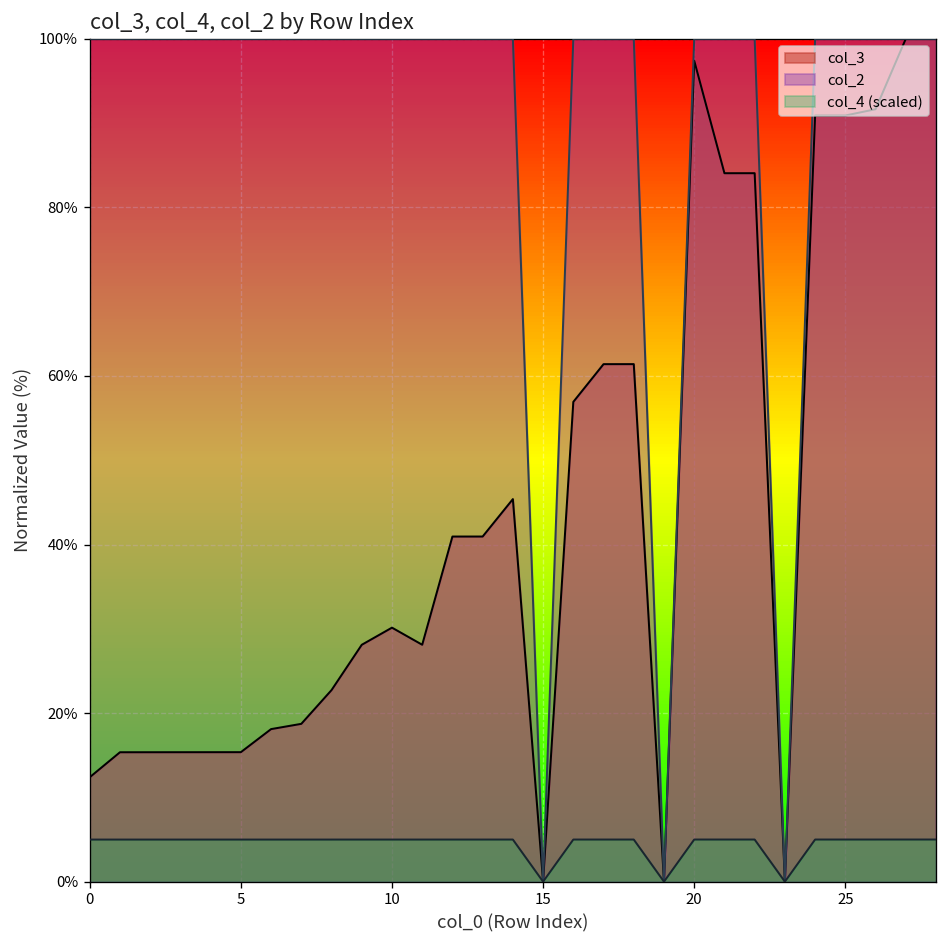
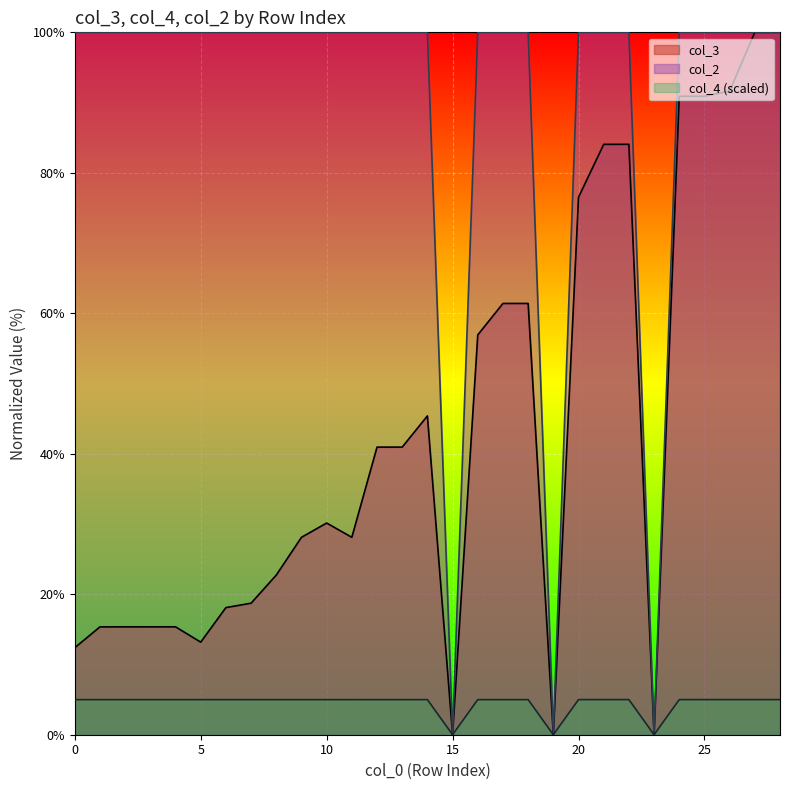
  {
    "col_3": {
      "0": "12%",
-     "5": "15%",
+     "5": "13%",
      "10": "30%",
-     "20": "97%"
+     "20": "77%"
    },
    "col_2": {
      "0": "100%",
      "5": "100%",
      "10": "100%",
      "20": "100%",
      "25": "100%"
    },
    "col_4 (scaled)": {
      "0": "5%",
      "5": "5%",
      "10": "5%",
      "20": "5%",
      "25": "5%"
    }
  }
